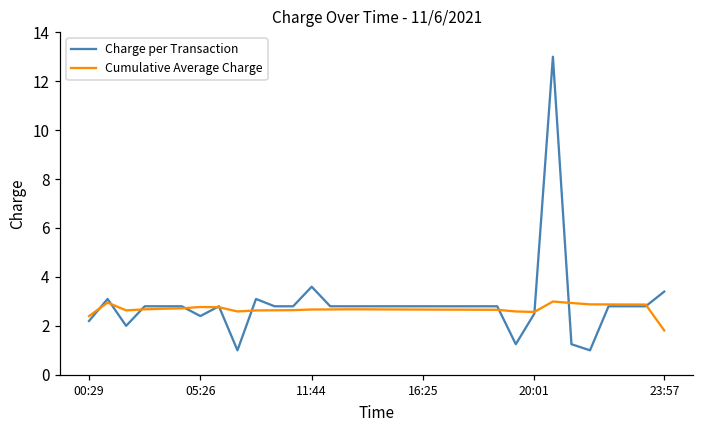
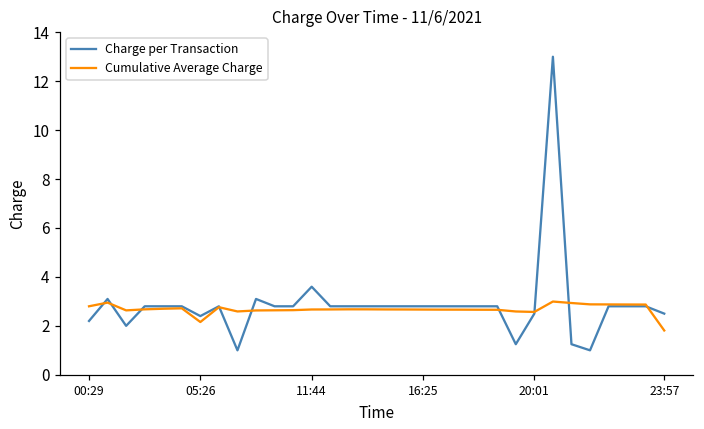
  {
    "Charge per Transaction": {
      "00:29": 2.2,
      "05:26": 2.4,
      "11:44": 3.6,
      "16:25": 2.8,
-     "23:57": 3.4
+     "23:57": 2.5
    },
    "Cumulative Average Charge": {
-     "00:29": 2.4,
-     "05:26": 2.8,
+     "00:29": 2.8,
+     "05:26": 2.2,
      "11:44": 2.7,
      "16:25": 2.7,
      "23:57": 1.8
    }
  }
